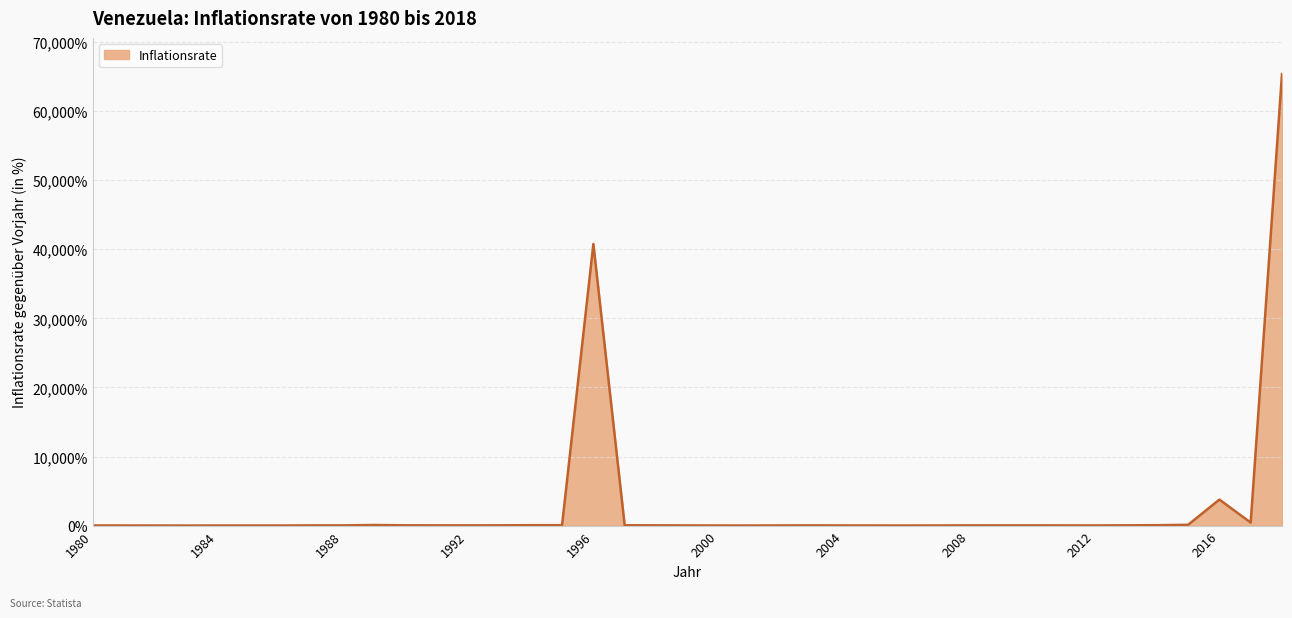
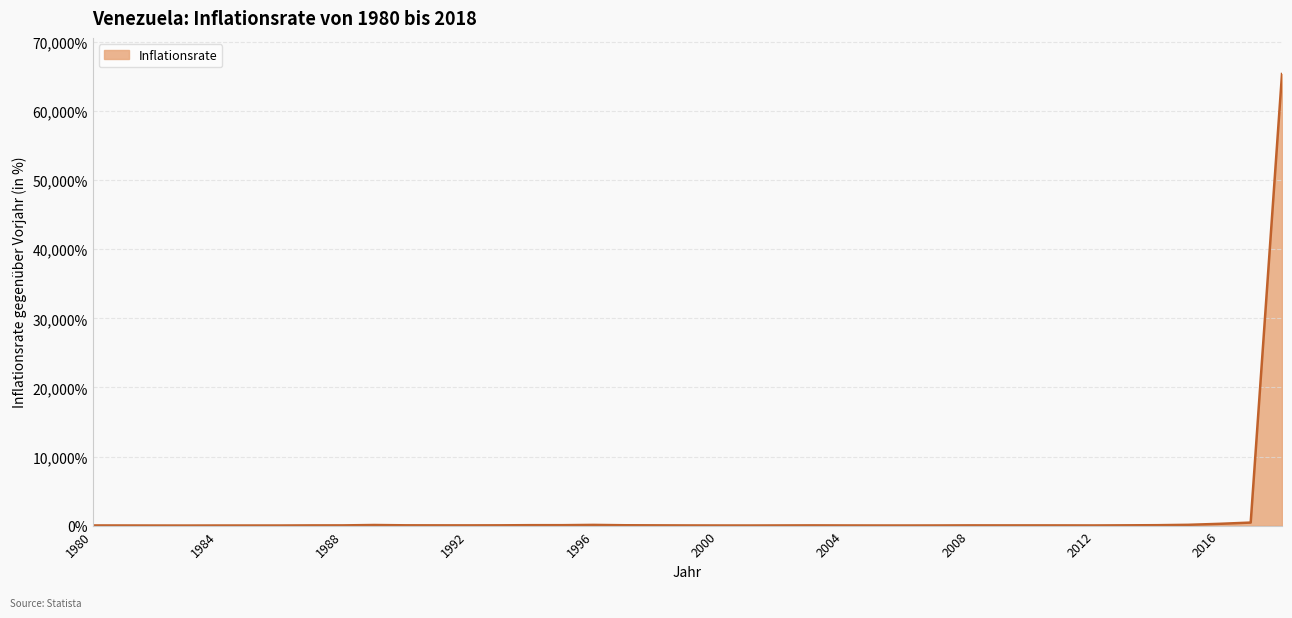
  {
    "1980": "0%",
    "1984": "0%",
    "1988": "0%",
    "1992": "0%",
-   "1996": "41,000%",
+   "1996": "0%",
    "2000": "0%",
    "2004": "0%",
    "2008": "0%",
    "2012": "0%",
-   "2016": "4,000%"
+   "2016": "0%"
  }
